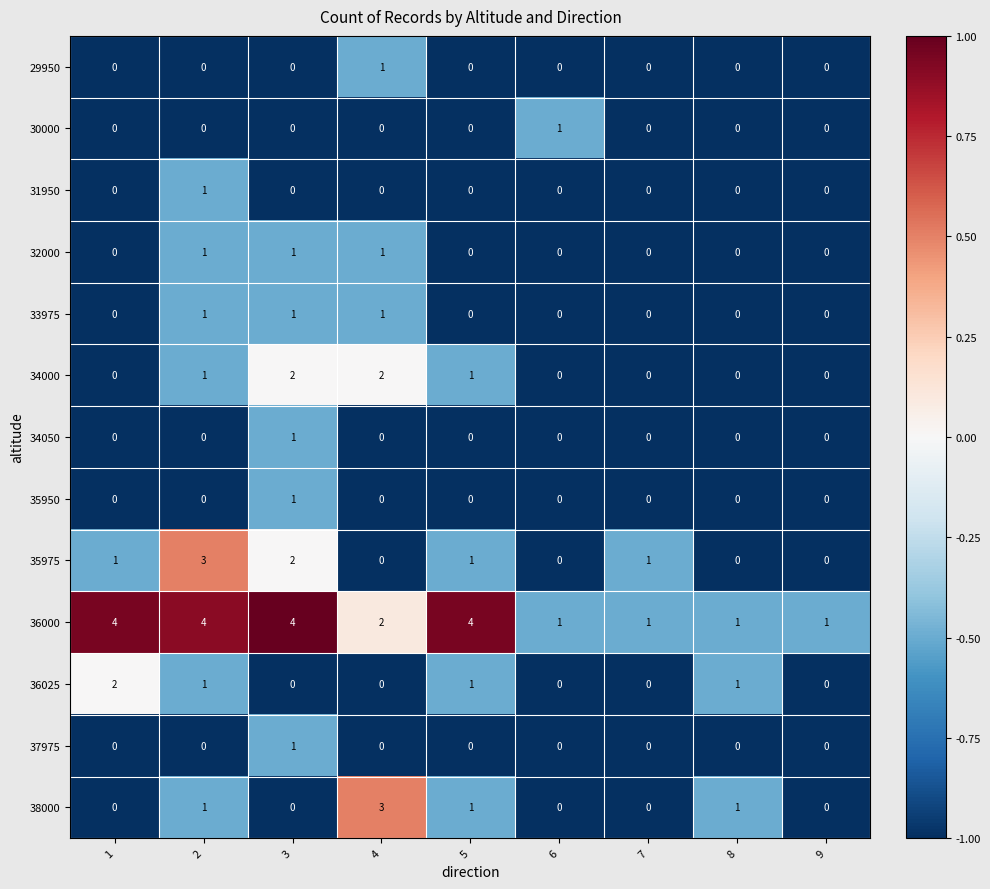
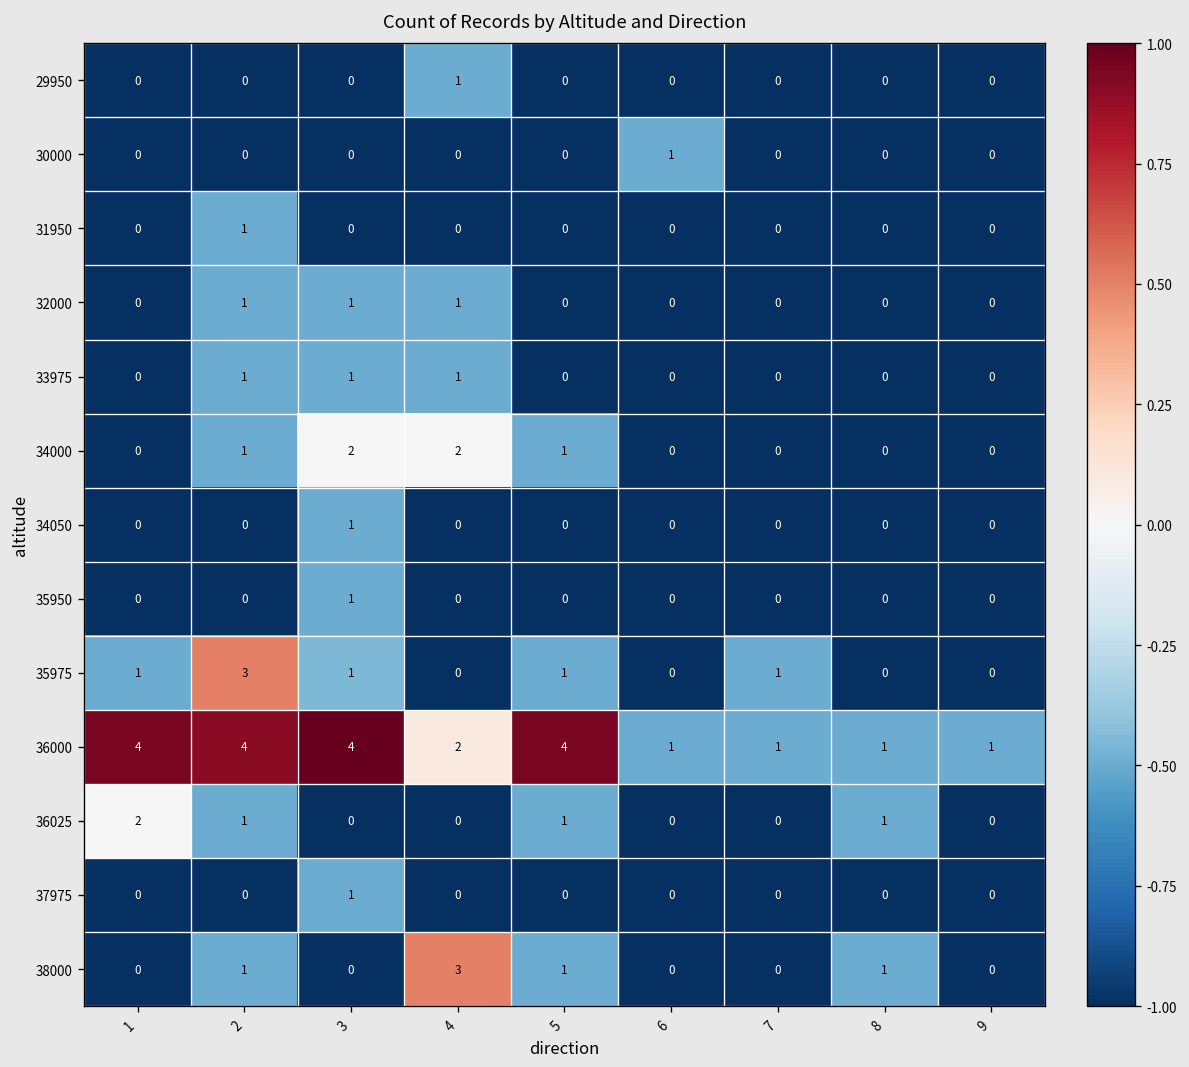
  {
    "29950": {
      "1": 0,
      "2": 0,
      "3": 0,
      "4": 1,
      "5": 0,
      "6": 0,
      "7": 0,
      "8": 0,
      "9": 0
    },
    "30000": {
      "1": 0,
      "2": 0,
      "3": 0,
      "4": 0,
      "5": 0,
      "6": 1,
      "7": 0,
      "8": 0,
      "9": 0
    },
    "31950": {
      "1": 0,
      "2": 1,
      "3": 0,
      "4": 0,
      "5": 0,
      "6": 0,
      "7": 0,
      "8": 0,
      "9": 0
    },
    "32000": {
      "1": 0,
      "2": 1,
      "3": 1,
      "4": 1,
      "5": 0,
      "6": 0,
      "7": 0,
      "8": 0,
      "9": 0
    },
    "33975": {
      "1": 0,
      "2": 1,
      "3": 1,
      "4": 1,
      "5": 0,
      "6": 0,
      "7": 0,
      "8": 0,
      "9": 0
    },
    "34000": {
      "1": 0,
      "2": 1,
      "3": 2,
      "4": 2,
      "5": 1,
      "6": 0,
      "7": 0,
      "8": 0,
      "9": 0
    },
    "34050": {
      "1": 0,
      "2": 0,
      "3": 1,
      "4": 0,
      "5": 0,
      "6": 0,
      "7": 0,
      "8": 0,
      "9": 0
    },
    "35950": {
      "1": 0,
      "2": 0,
      "3": 1,
      "4": 0,
      "5": 0,
      "6": 0,
      "7": 0,
      "8": 0,
      "9": 0
    },
    "35975": {
      "1": 1,
      "2": 3,
-     "3": 2,
+     "3": 1,
      "4": 0,
      "5": 1,
      "6": 0,
      "7": 1,
      "8": 0,
      "9": 0
    },
    "36000": {
      "1": 4,
      "2": 4,
      "3": 4,
      "4": 2,
      "5": 4,
      "6": 1,
      "7": 1,
      "8": 1,
      "9": 1
    },
    "36025": {
      "1": 2,
      "2": 1,
      "3": 0,
      "4": 0,
      "5": 1,
      "6": 0,
      "7": 0,
      "8": 1,
      "9": 0
    },
    "37975": {
      "1": 0,
      "2": 0,
      "3": 1,
      "4": 0,
      "5": 0,
      "6": 0,
      "7": 0,
      "8": 0,
      "9": 0
    },
    "38000": {
      "1": 0,
      "2": 1,
      "3": 0,
      "4": 3,
      "5": 1,
      "6": 0,
      "7": 0,
      "8": 1,
      "9": 0
    }
  }
